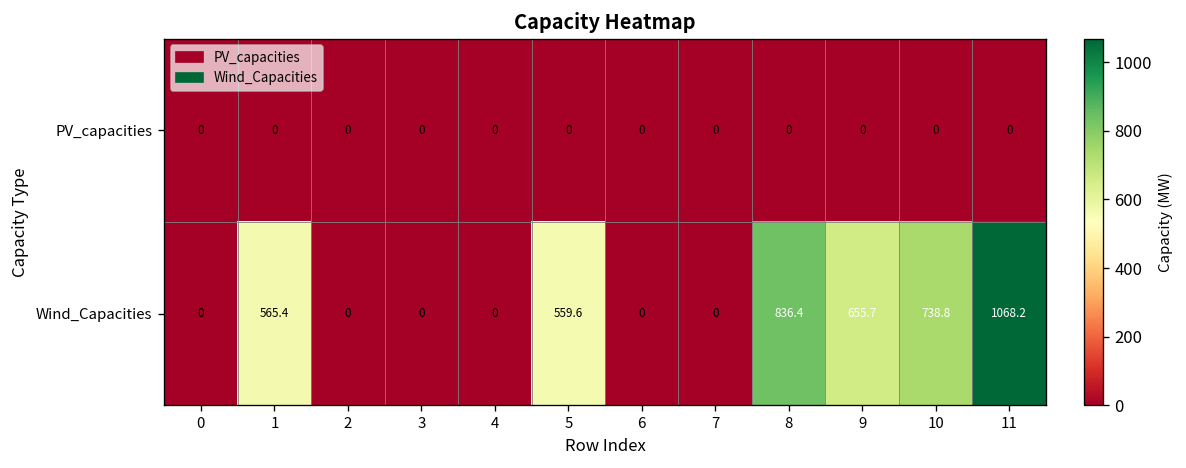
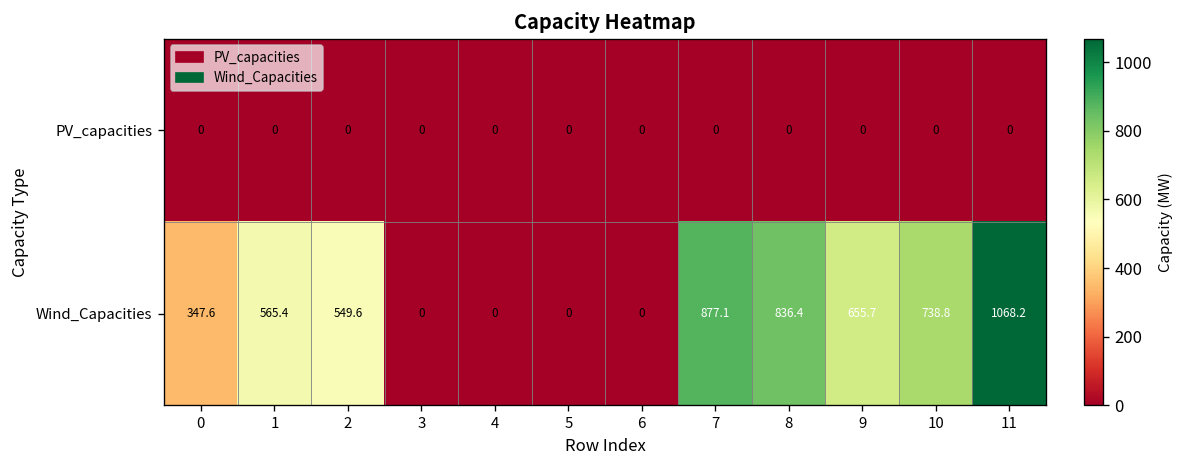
  {
    "PV_capacities": {
      "0": 0,
      "1": 0,
      "2": 0,
      "3": 0,
      "4": 0,
      "5": 0,
      "6": 0,
      "7": 0,
      "8": 0,
      "9": 0,
      "10": 0,
      "11": 0
    },
    "Wind_Capacities": {
-     "0": 0,
+     "0": 347.6,
      "1": 565.4,
-     "2": 0,
+     "2": 549.6,
      "3": 0,
      "4": 0,
-     "5": 559.6,
+     "5": 0,
      "6": 0,
-     "7": 0,
+     "7": 877.1,
      "8": 836.4,
      "9": 655.7,
      "10": 738.8,
      "11": 1068.2
    }
  }
